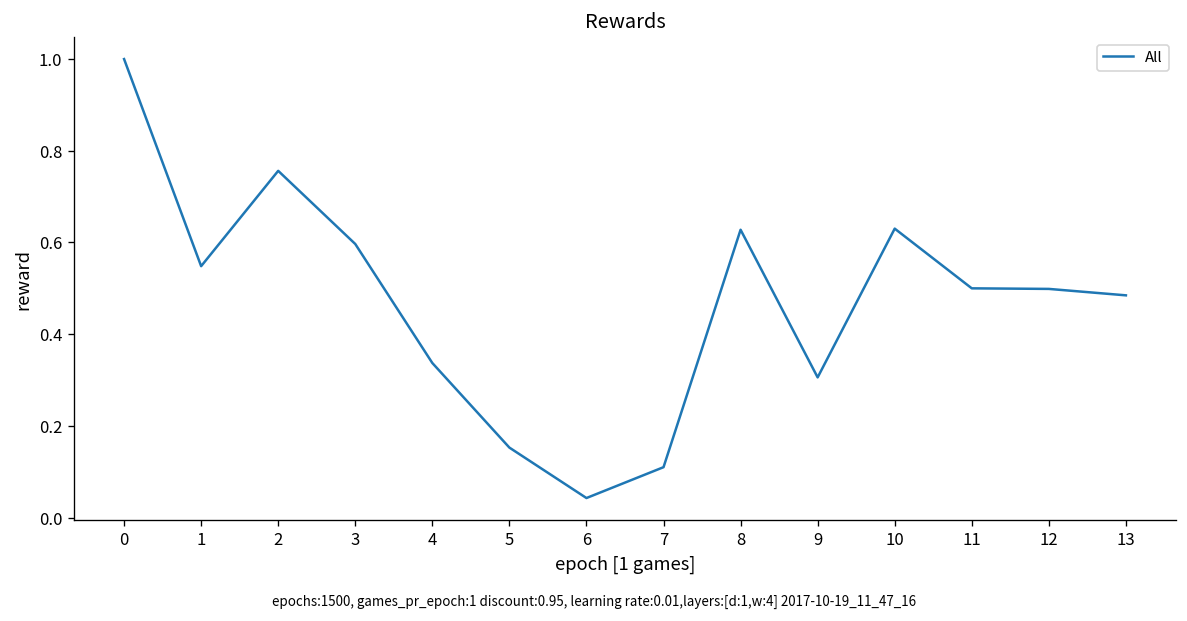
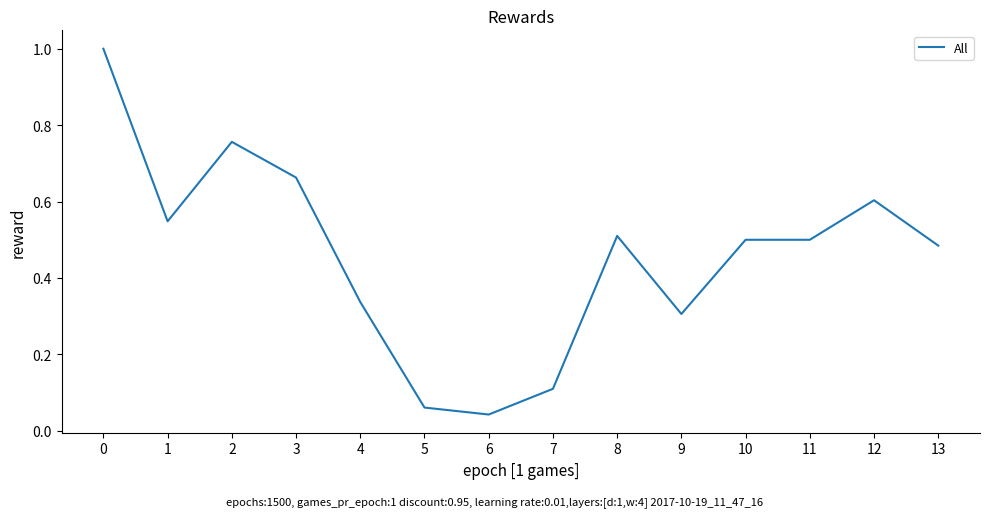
  {
    "0": 1.00,
    "1": 0.55,
    "2": 0.76,
-   "3": 0.60,
+   "3": 0.66,
    "4": 0.34,
-   "5": 0.15,
+   "5": 0.06,
    "6": 0.04,
    "7": 0.11,
-   "8": 0.63,
+   "8": 0.51,
    "9": 0.31,
-   "10": 0.63,
+   "10": 0.50,
    "11": 0.50,
-   "12": 0.50,
+   "12": 0.60,
    "13": 0.48
  }
